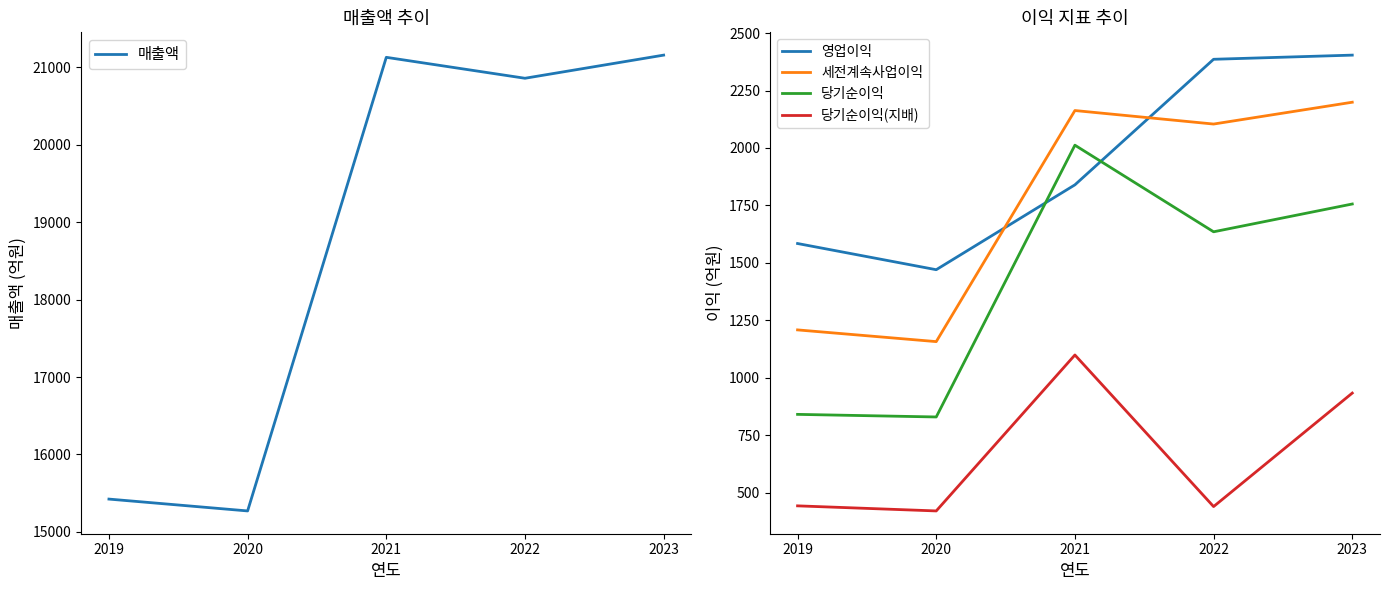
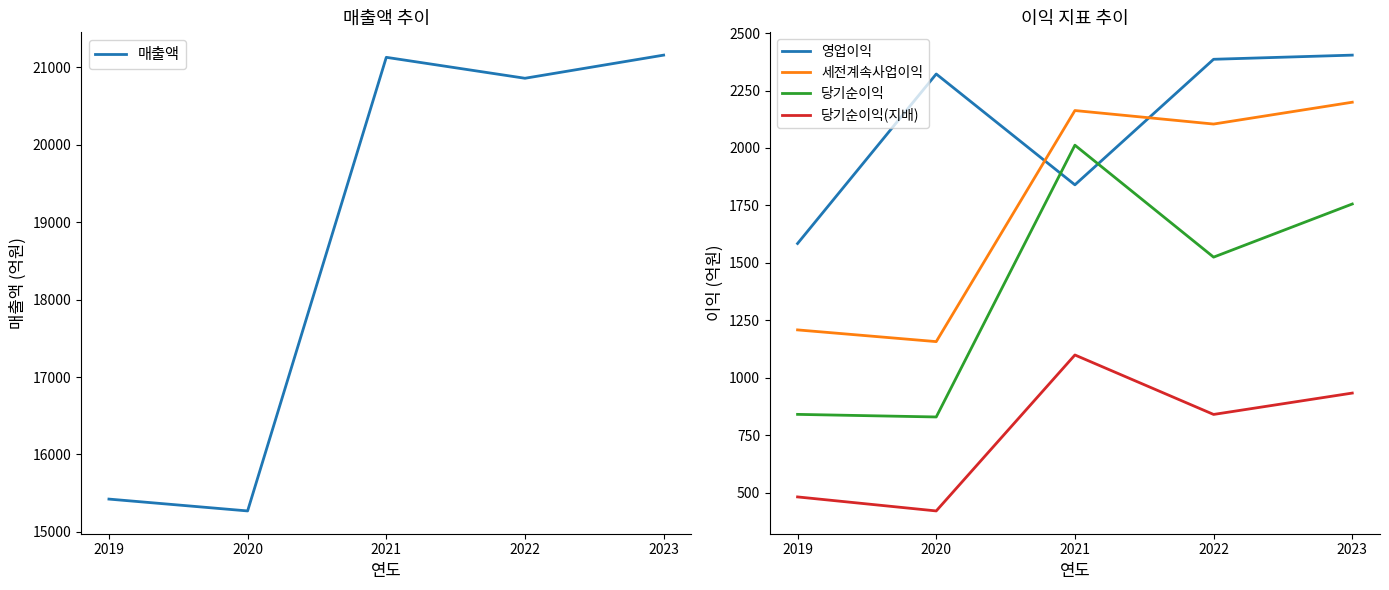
  {
    "매출액 추이": {
      "2019": 15400,
      "2020": 15300,
      "2021": 21100,
      "2022": 20900,
      "2023": 21200
    },
    "이익 지표 추이": {
      "영업이익": {
        "2019": 1580,
-       "2020": 1470,
+       "2020": 2320,
        "2021": 1840,
        "2022": 2390,
        "2023": 2400
      },
      "세전계속사업이익": {
        "2019": 1210,
        "2020": 1160,
        "2021": 2160,
        "2022": 2100,
        "2023": 2200
      },
      "당기순이익": {
        "2019": 840,
        "2020": 830,
        "2021": 2010,
-       "2022": 1640,
+       "2022": 1520,
        "2023": 1760
      },
      "당기순이익(지배)": {
-       "2019": 440,
+       "2019": 480,
        "2020": 420,
        "2021": 1100,
-       "2022": 440,
+       "2022": 840,
        "2023": 930
      }
    }
  }
